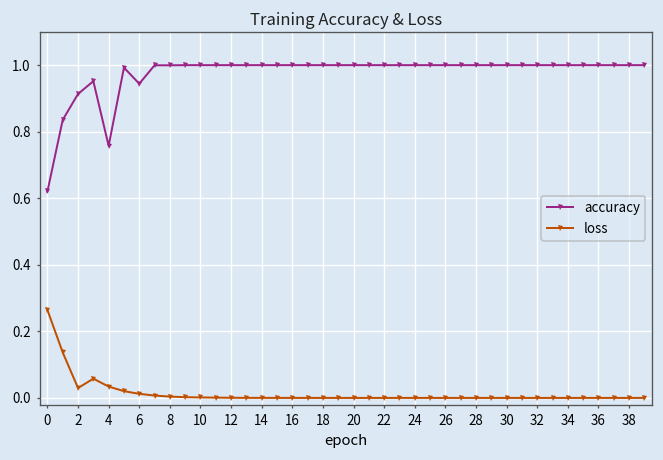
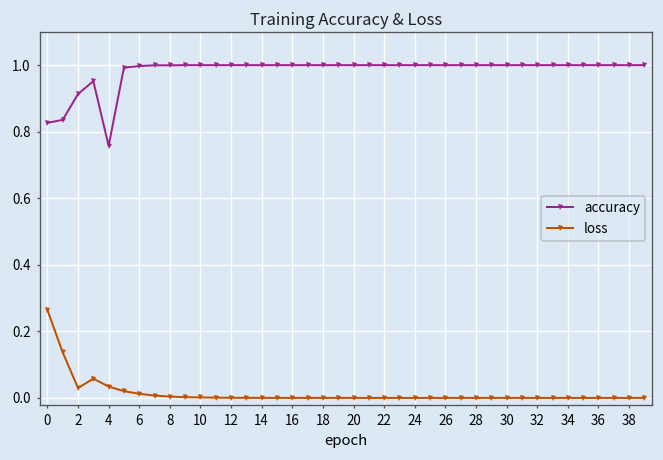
  {
    "accuracy": {
-     "0": 0.62,
+     "0": 0.83,
      "2": 0.91,
      "4": 0.76,
-     "6": 0.94,
+     "6": 1.00,
      "8": 1.00,
      "10": 1.00,
      "12": 1.00,
      "14": 1.00,
      "16": 1.00,
      "18": 1.00,
      "20": 1.00,
      "22": 1.00,
      "24": 1.00,
      "26": 1.00,
      "28": 1.00,
      "30": 1.00,
      "32": 1.00,
      "34": 1.00,
      "36": 1.00,
      "38": 1.00
    },
    "loss": {
      "0": 0.26,
      "2": 0.03,
      "4": 0.03,
      "6": 0.01,
      "8": 0.00,
      "10": 0.00,
      "12": 0.00,
      "14": 0.00,
      "16": 0.00,
      "18": 0.00,
      "20": 0.00,
      "22": 0.00,
      "24": 0.00,
      "26": 0.00,
      "28": 0.00,
      "30": 0.00,
      "32": 0.00,
      "34": 0.00,
      "36": 0.00,
      "38": 0.00
    }
  }
